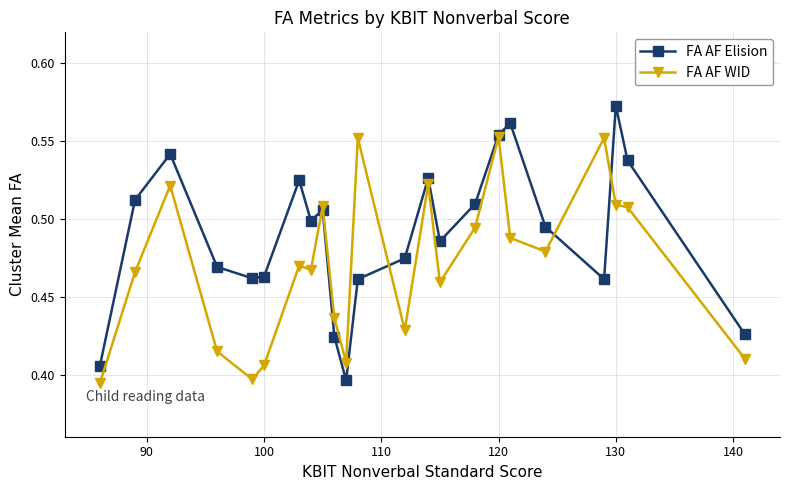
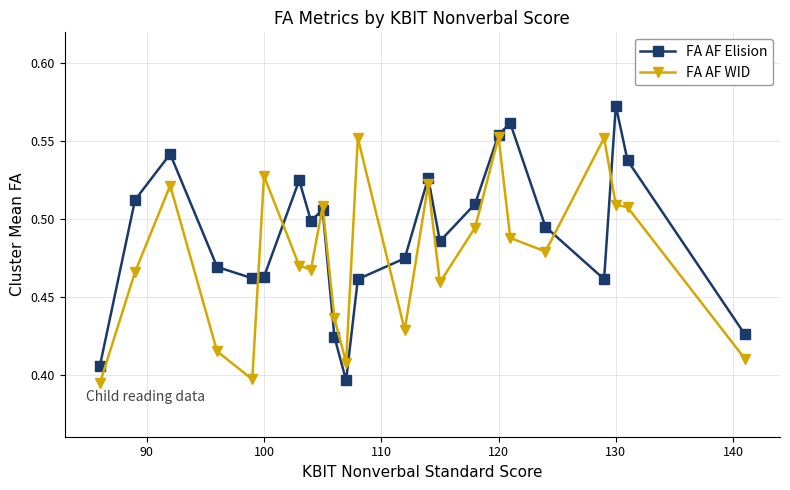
  {
    "FA AF Elision": {
      "100": 0.463,
      "130": 0.573
    },
    "FA AF WID": {
-     "100": 0.406,
+     "100": 0.528,
      "130": 0.509
    }
  }
